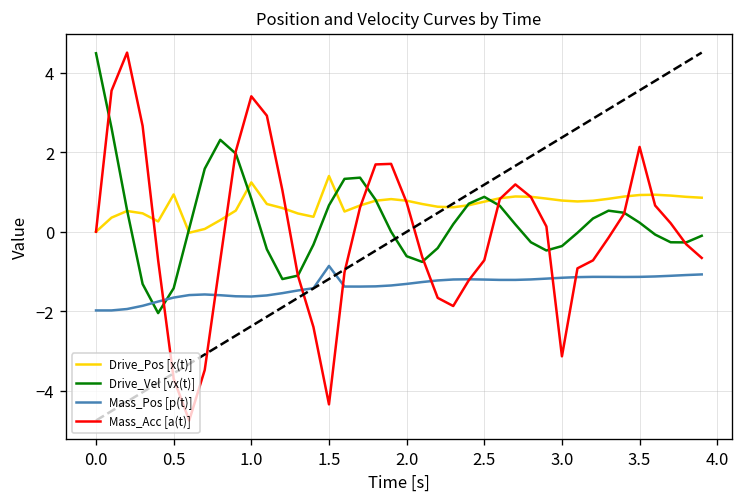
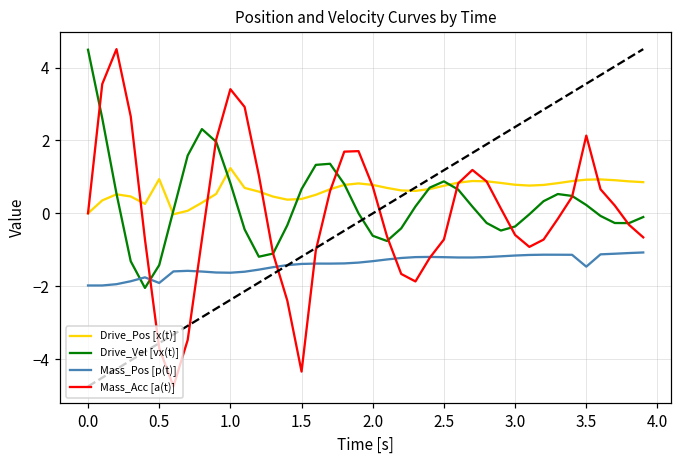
  {
    "Drive_Pos [x(t)]": {
      "0.5": 0.9,
      "1.0": 1.2,
-     "1.5": 1.4,
+     "1.5": 0.4,
      "2.5": 0.8,
      "3.0": 0.8,
      "3.5": 0.9
    },
    "Drive_Vel [vx(t)]": {
      "0.0": 4.5,
      "0.5": -1.4,
      "1.0": 0.8,
      "1.5": 0.7,
      "2.0": -0.6,
      "2.5": 0.9,
      "3.0": -0.4,
      "3.5": 0.2
    },
    "Mass_Pos [p(t)]": {
      "0.0": -2.0,
-     "0.5": -1.7,
+     "0.5": -1.9,
      "1.0": -1.6,
-     "1.5": -0.9,
+     "1.5": -1.4,
      "2.0": -1.3,
      "2.5": -1.2,
      "3.0": -1.2,
-     "3.5": -1.1
+     "3.5": -1.5
    },
    "Mass_Acc [a(t)]": {
      "1.0": 3.4,
      "1.5": -4.3,
      "2.5": -0.7,
-     "3.0": -3.1,
+     "3.0": -0.6,
      "3.5": 2.1
    }
  }
